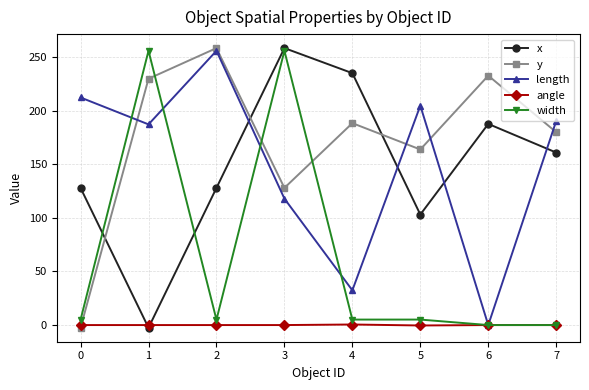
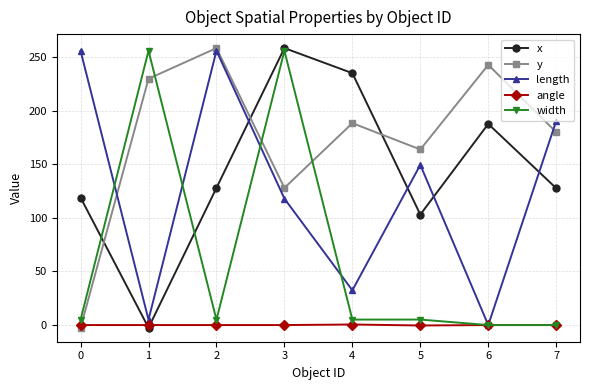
  {
    "x": {
-     "0": 128,
+     "0": 119,
      "1": -3,
      "2": 128,
      "3": 259,
      "4": 235,
      "5": 103,
      "6": 188,
-     "7": 161
+     "7": 128
    },
    "y": {
      "0": -3,
      "1": 230,
      "2": 259,
      "3": 128,
      "4": 188,
      "5": 164,
-     "6": 233,
+     "6": 243,
      "7": 180
    },
    "length": {
-     "0": 212,
-     "1": 187,
+     "0": 256,
+     "1": 5,
      "2": 256,
      "3": 118,
      "4": 32,
-     "5": 205,
+     "5": 150,
      "7": 191
    },
    "angle": {
      "0": 0,
      "1": 0,
      "2": 0,
      "3": 0,
      "4": 1,
      "5": 0
    },
    "width": {
      "0": 5,
      "1": 256,
      "2": 5,
      "3": 256,
      "4": 5,
      "5": 5
    }
  }
